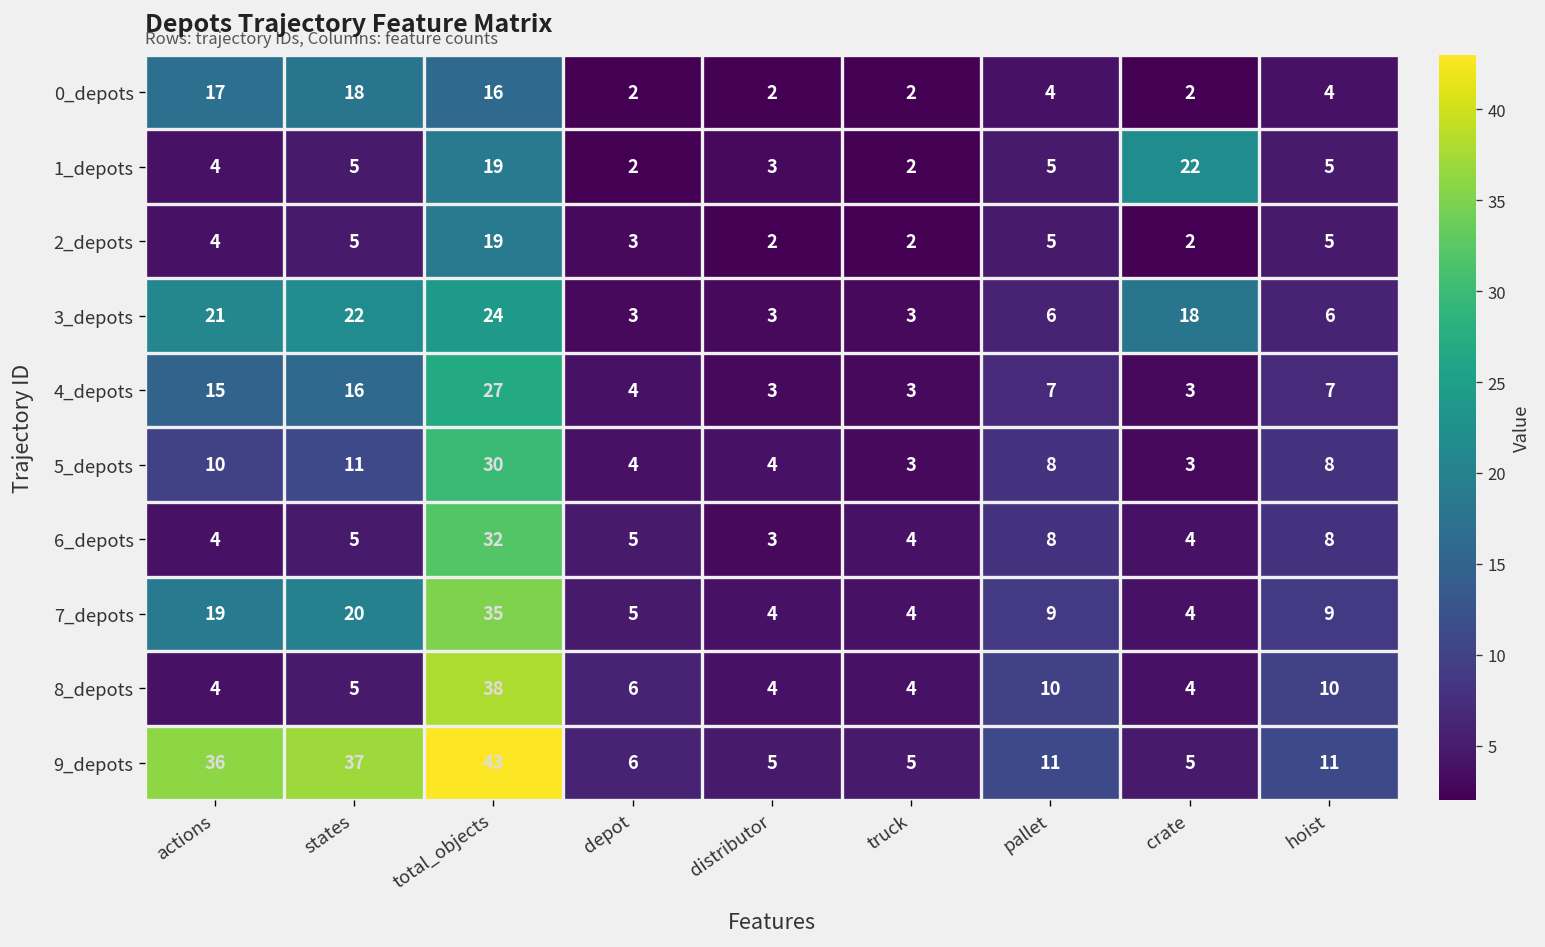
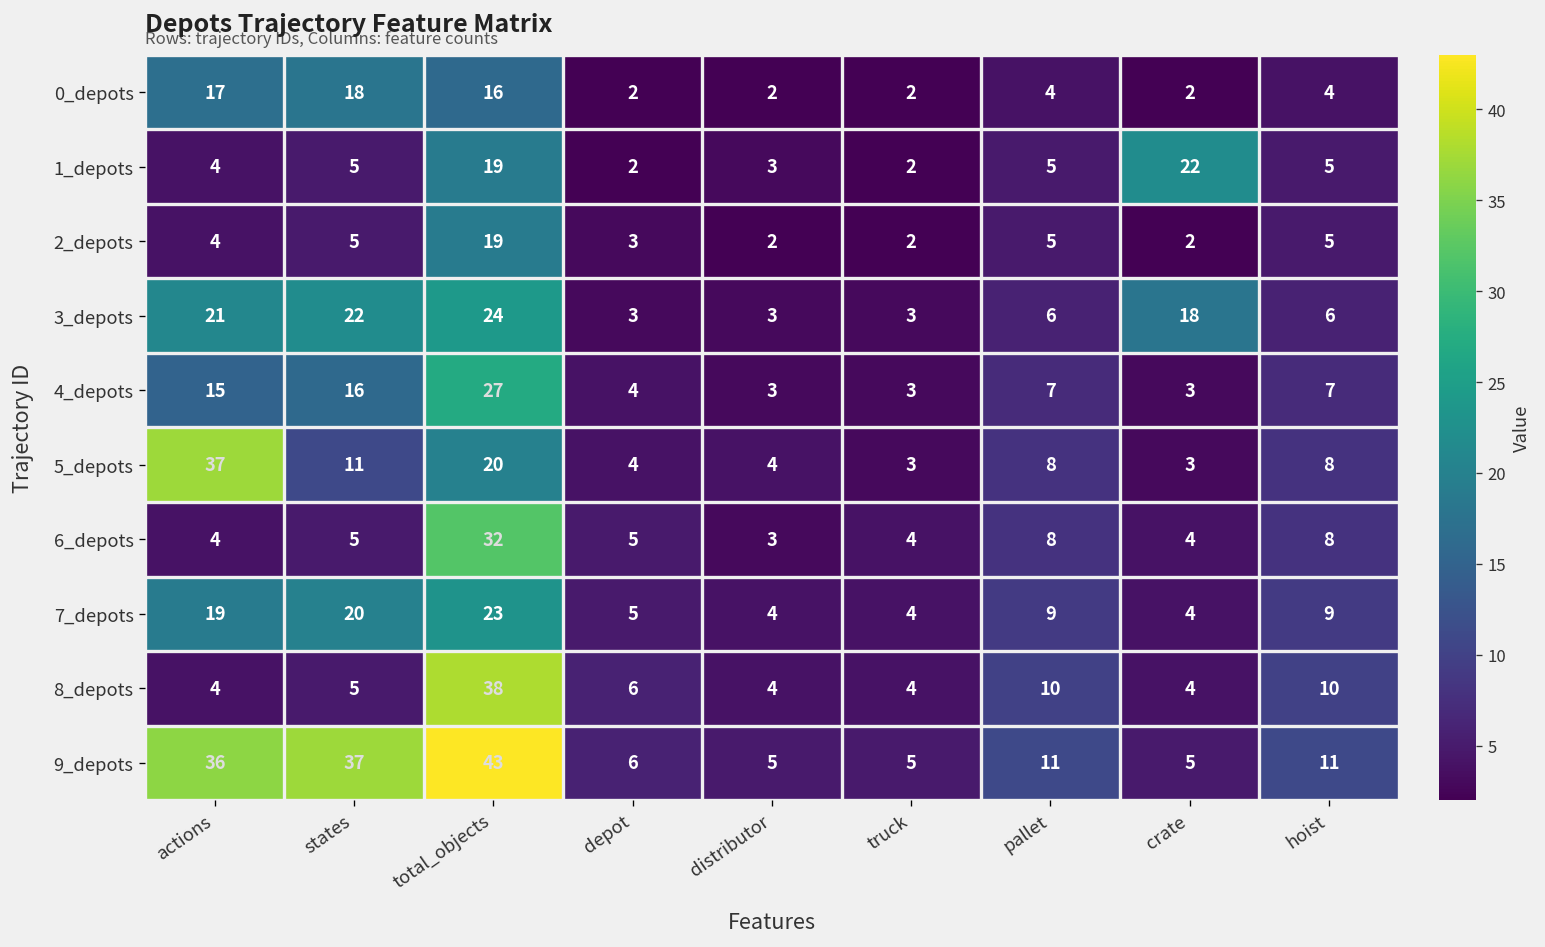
  {
    "0_depots": {
      "actions": 17,
      "states": 18,
      "total_objects": 16,
      "depot": 2,
      "distributor": 2,
      "truck": 2,
      "pallet": 4,
      "crate": 2,
      "hoist": 4
    },
    "1_depots": {
      "actions": 4,
      "states": 5,
      "total_objects": 19,
      "depot": 2,
      "distributor": 3,
      "truck": 2,
      "pallet": 5,
      "crate": 22,
      "hoist": 5
    },
    "2_depots": {
      "actions": 4,
      "states": 5,
      "total_objects": 19,
      "depot": 3,
      "distributor": 2,
      "truck": 2,
      "pallet": 5,
      "crate": 2,
      "hoist": 5
    },
    "3_depots": {
      "actions": 21,
      "states": 22,
      "total_objects": 24,
      "depot": 3,
      "distributor": 3,
      "truck": 3,
      "pallet": 6,
      "crate": 18,
      "hoist": 6
    },
    "4_depots": {
      "actions": 15,
      "states": 16,
      "total_objects": 27,
      "depot": 4,
      "distributor": 3,
      "truck": 3,
      "pallet": 7,
      "crate": 3,
      "hoist": 7
    },
    "5_depots": {
-     "actions": 10,
+     "actions": 37,
      "states": 11,
-     "total_objects": 30,
+     "total_objects": 20,
      "depot": 4,
      "distributor": 4,
      "truck": 3,
      "pallet": 8,
      "crate": 3,
      "hoist": 8
    },
    "6_depots": {
      "actions": 4,
      "states": 5,
      "total_objects": 32,
      "depot": 5,
      "distributor": 3,
      "truck": 4,
      "pallet": 8,
      "crate": 4,
      "hoist": 8
    },
    "7_depots": {
      "actions": 19,
      "states": 20,
-     "total_objects": 35,
+     "total_objects": 23,
      "depot": 5,
      "distributor": 4,
      "truck": 4,
      "pallet": 9,
      "crate": 4,
      "hoist": 9
    },
    "8_depots": {
      "actions": 4,
      "states": 5,
      "total_objects": 38,
      "depot": 6,
      "distributor": 4,
      "truck": 4,
      "pallet": 10,
      "crate": 4,
      "hoist": 10
    },
    "9_depots": {
      "actions": 36,
      "states": 37,
      "total_objects": 43,
      "depot": 6,
      "distributor": 5,
      "truck": 5,
      "pallet": 11,
      "crate": 5,
      "hoist": 11
    }
  }
